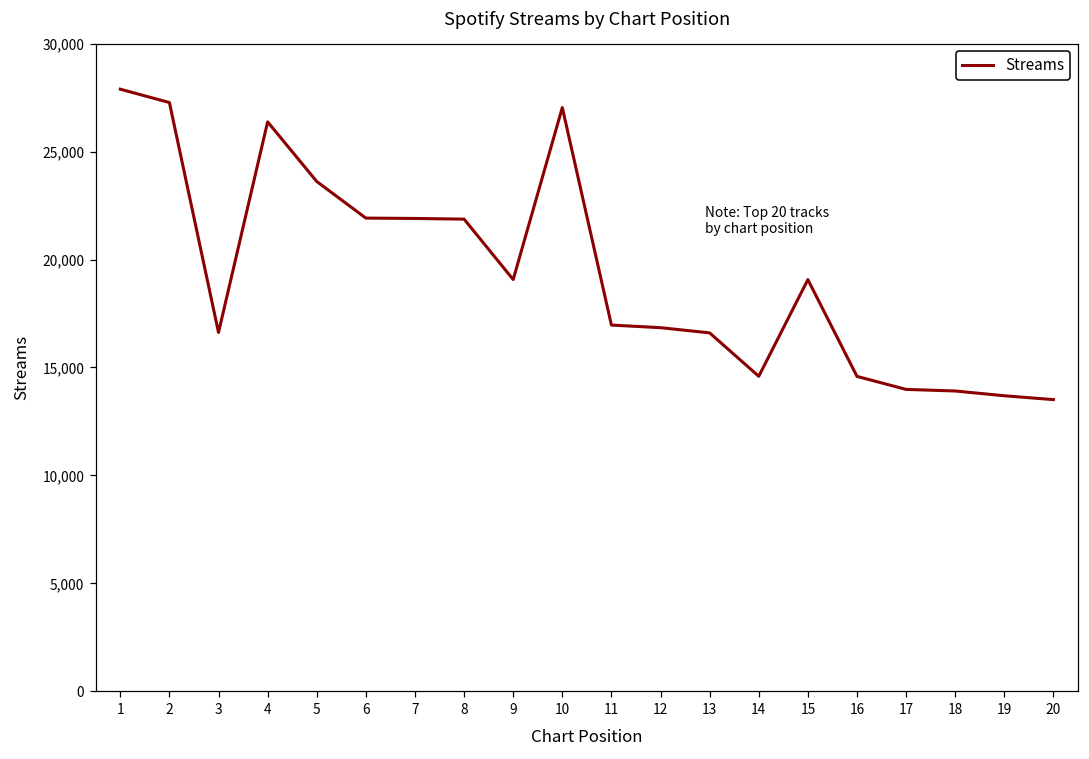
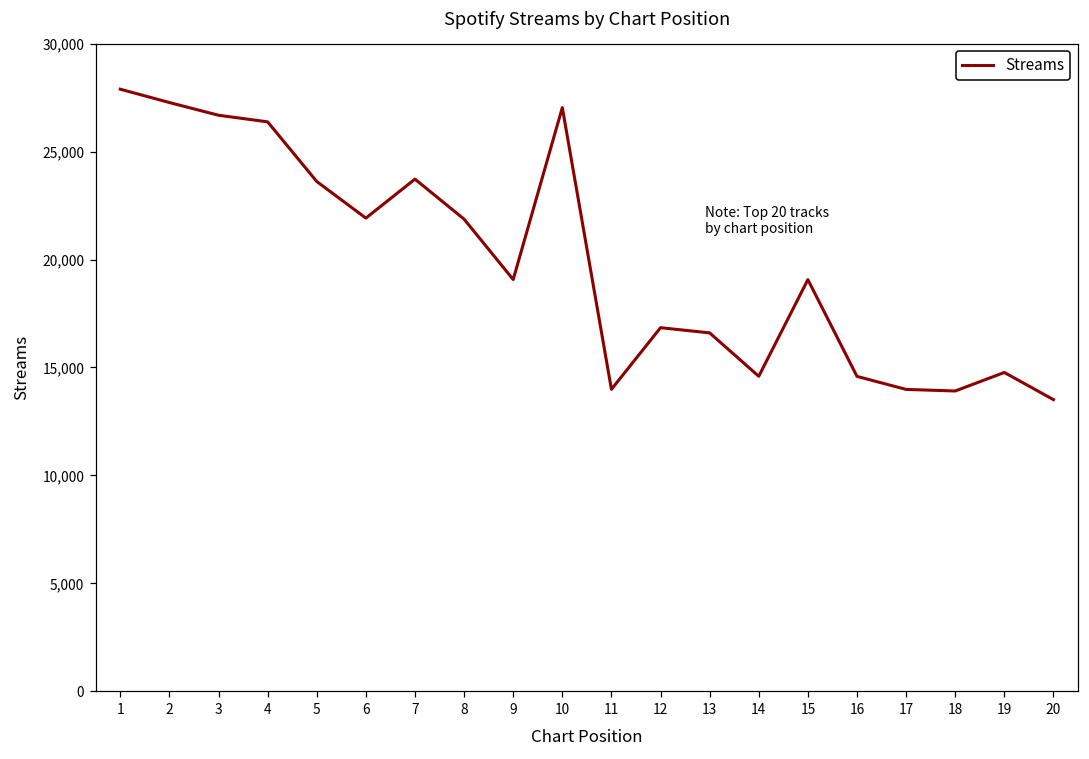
  {
    "1": "27,900",
    "2": "27,300",
-   "3": "16,600",
+   "3": "26,700",
    "4": "26,400",
    "5": "23,600",
    "6": "21,900",
-   "7": "21,900",
+   "7": "23,700",
    "8": "21,900",
    "9": "19,100",
    "10": "27,000",
-   "11": "17,000",
+   "11": "14,000",
    "12": "16,800",
    "13": "16,600",
    "14": "14,600",
    "15": "19,100",
    "16": "14,600",
    "17": "14,000",
    "18": "13,900",
-   "19": "13,700",
+   "19": "14,800",
    "20": "13,500"
  }
